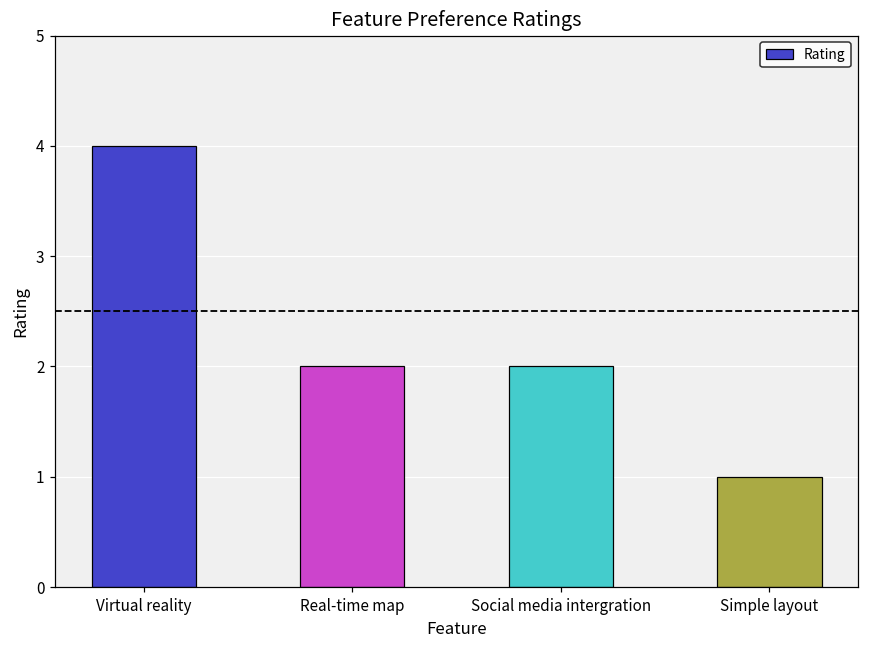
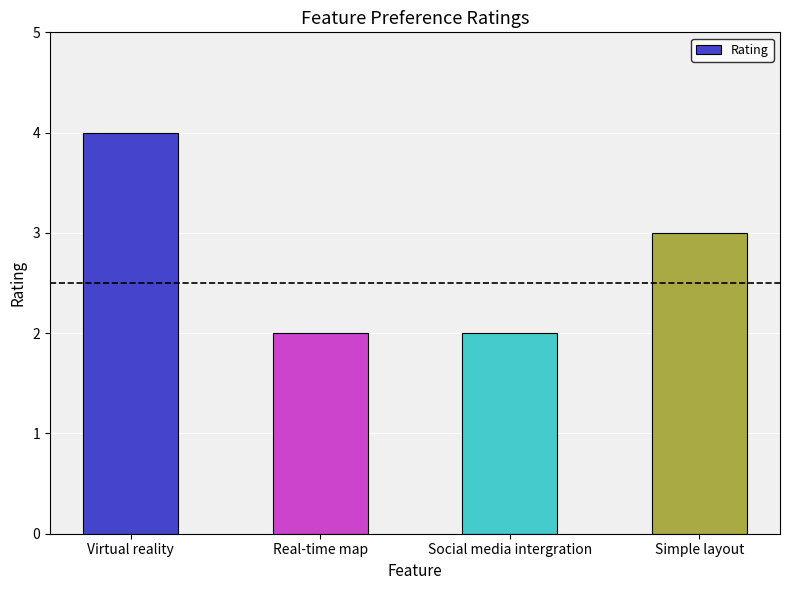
  {
    "Virtual reality": 4,
    "Real-time map": 2,
    "Social media intergration": 2,
-   "Simple layout": 1
+   "Simple layout": 3
  }
